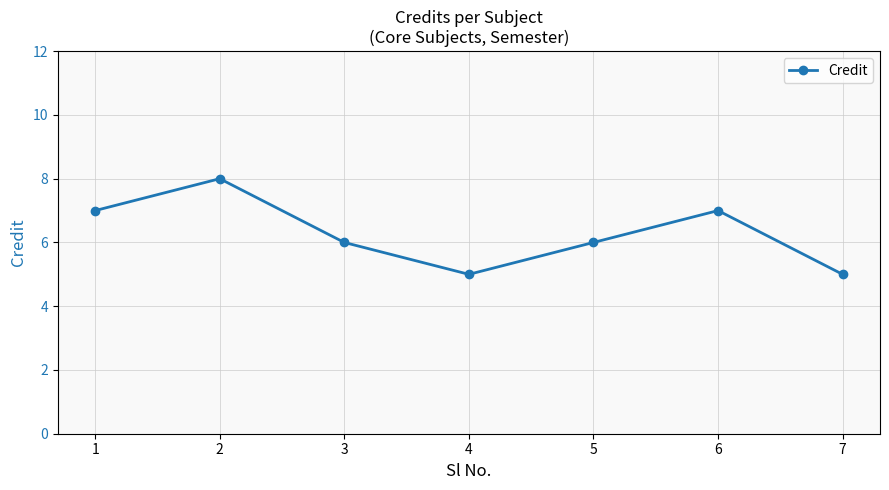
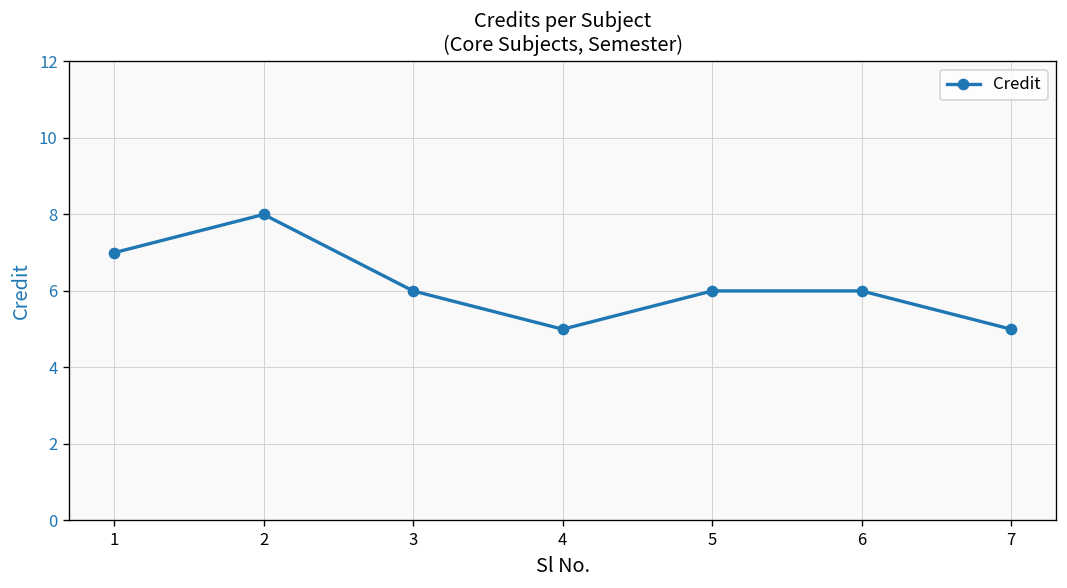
  {
    "1": 7,
    "2": 8,
    "3": 6,
    "4": 5,
    "5": 6,
-   "6": 7,
+   "6": 6,
    "7": 5
  }
